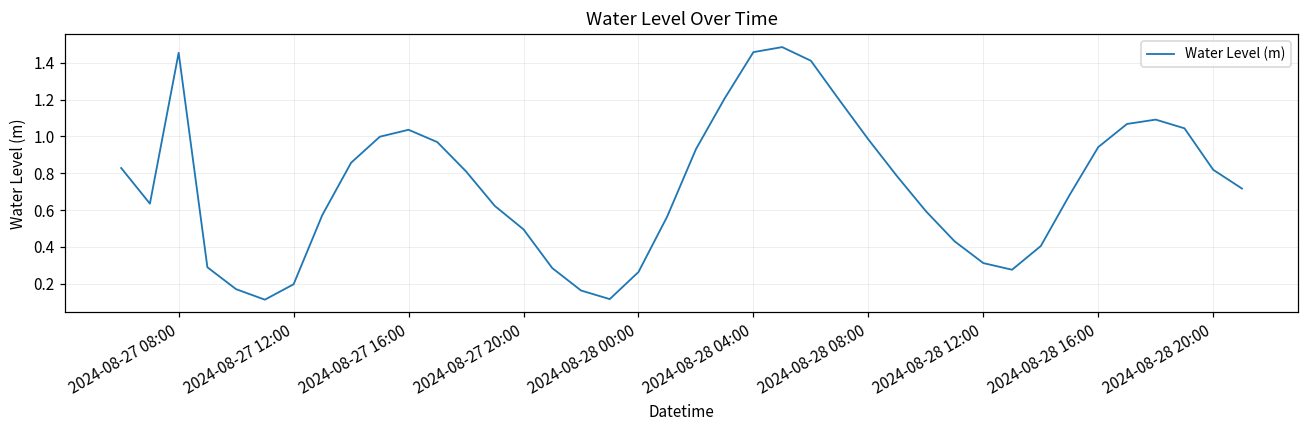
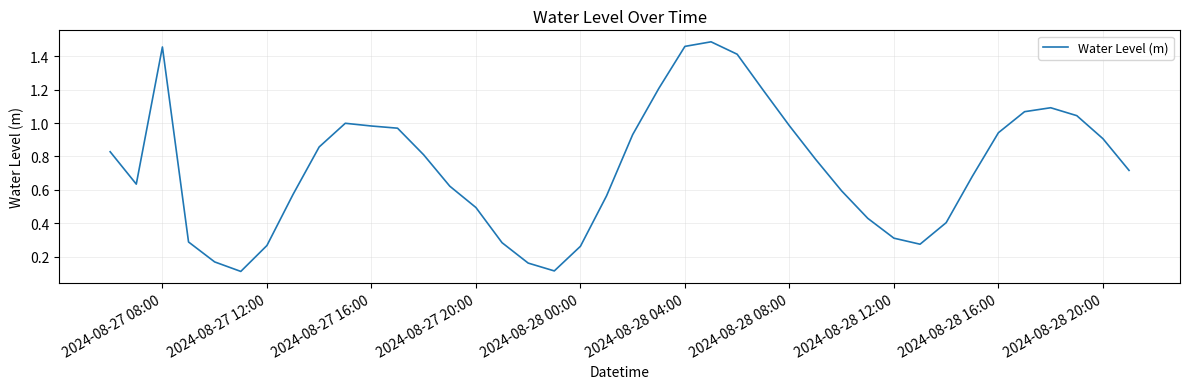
  {
    "2024-08-27 08:00": 1.45,
-   "2024-08-27 12:00": 0.20,
-   "2024-08-27 16:00": 1.04,
+   "2024-08-27 12:00": 0.27,
+   "2024-08-27 16:00": 0.98,
    "2024-08-27 20:00": 0.49,
    "2024-08-28 00:00": 0.26,
    "2024-08-28 04:00": 1.46,
    "2024-08-28 08:00": 0.98,
    "2024-08-28 12:00": 0.31,
    "2024-08-28 16:00": 0.94,
-   "2024-08-28 20:00": 0.82
+   "2024-08-28 20:00": 0.91
  }
